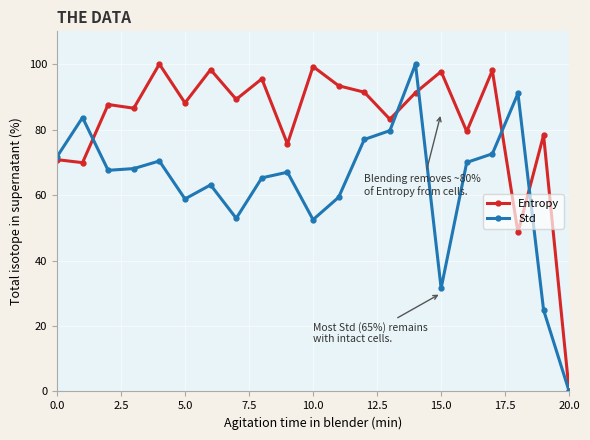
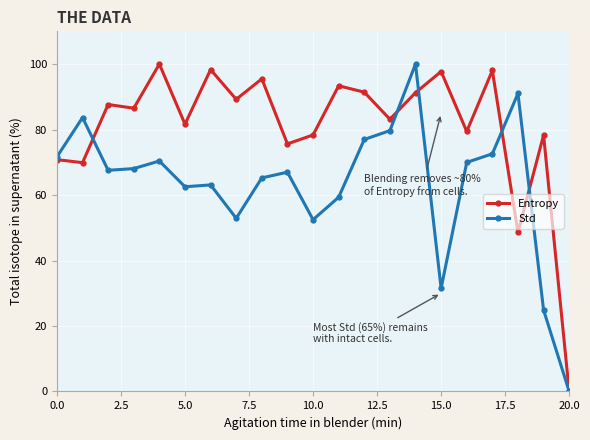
  {
    "Entropy": {
      "0.0": 71,
-     "5.0": 88,
-     "10.0": 99,
+     "5.0": 82,
+     "10.0": 78,
      "15.0": 98
    },
    "Std": {
      "0.0": 72,
-     "5.0": 59,
+     "5.0": 63,
      "10.0": 52
    }
  }
